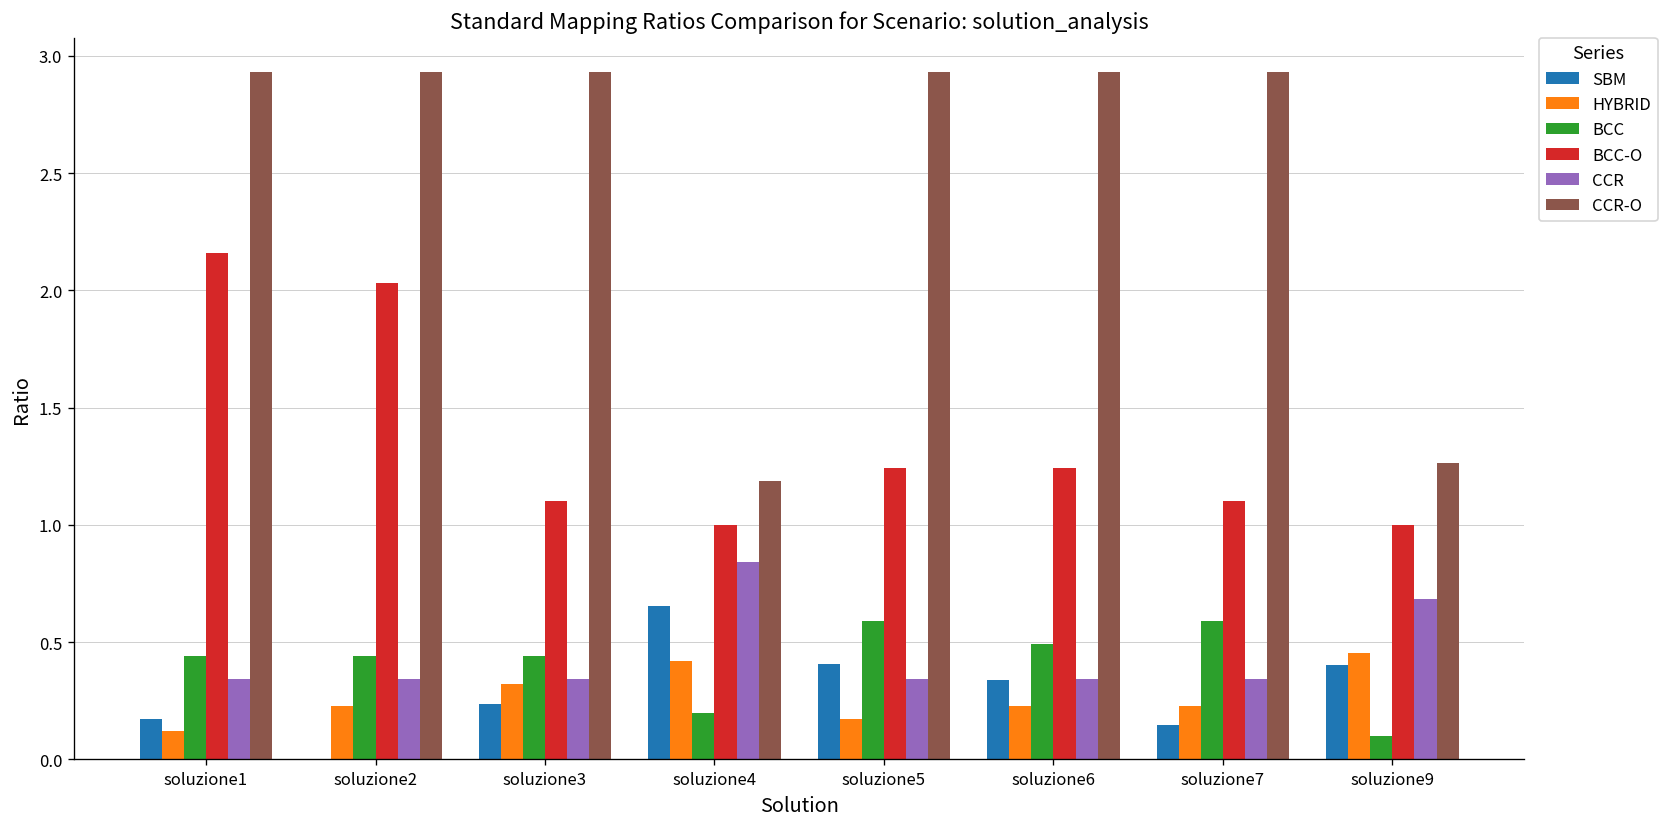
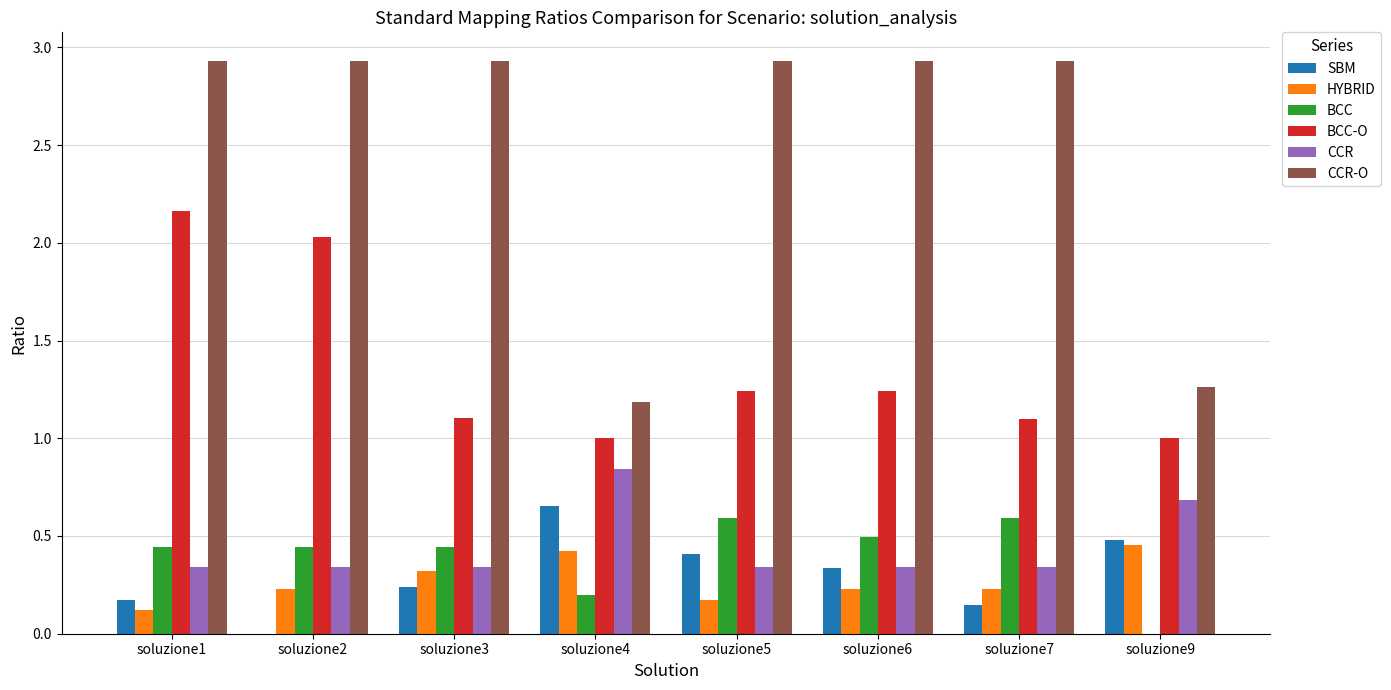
  {
    "SBM": {
      "soluzione1": 0.17,
      "soluzione3": 0.24,
      "soluzione4": 0.65,
      "soluzione5": 0.41,
      "soluzione6": 0.34,
      "soluzione7": 0.15,
-     "soluzione9": 0.40
+     "soluzione9": 0.48
    },
    "HYBRID": {
      "soluzione1": 0.12,
      "soluzione2": 0.23,
      "soluzione3": 0.32,
      "soluzione4": 0.42,
      "soluzione5": 0.17,
      "soluzione6": 0.23,
      "soluzione7": 0.23,
      "soluzione9": 0.46
    },
    "BCC": {
      "soluzione1": 0.44,
      "soluzione2": 0.44,
      "soluzione3": 0.44,
      "soluzione4": 0.2,
      "soluzione5": 0.6,
      "soluzione6": 0.5,
      "soluzione7": 0.6,
-     "soluzione9": 0.1
+     "soluzione9": 0.0
    },
    "BCC-O": {
      "soluzione1": 2.16,
      "soluzione2": 2.03,
      "soluzione3": 1.10,
      "soluzione4": 1.00,
      "soluzione5": 1.24,
      "soluzione6": 1.24,
      "soluzione7": 1.10,
      "soluzione9": 1.00
    },
    "CCR": {
      "soluzione1": 0.34,
      "soluzione2": 0.34,
      "soluzione3": 0.34,
      "soluzione4": 0.84,
      "soluzione5": 0.34,
      "soluzione6": 0.34,
      "soluzione7": 0.34,
      "soluzione9": 0.68
    },
    "CCR-O": {
      "soluzione1": 2.93,
      "soluzione2": 2.93,
      "soluzione3": 2.93,
      "soluzione4": 1.19,
      "soluzione5": 2.93,
      "soluzione6": 2.93,
      "soluzione7": 2.93,
      "soluzione9": 1.26
    }
  }
